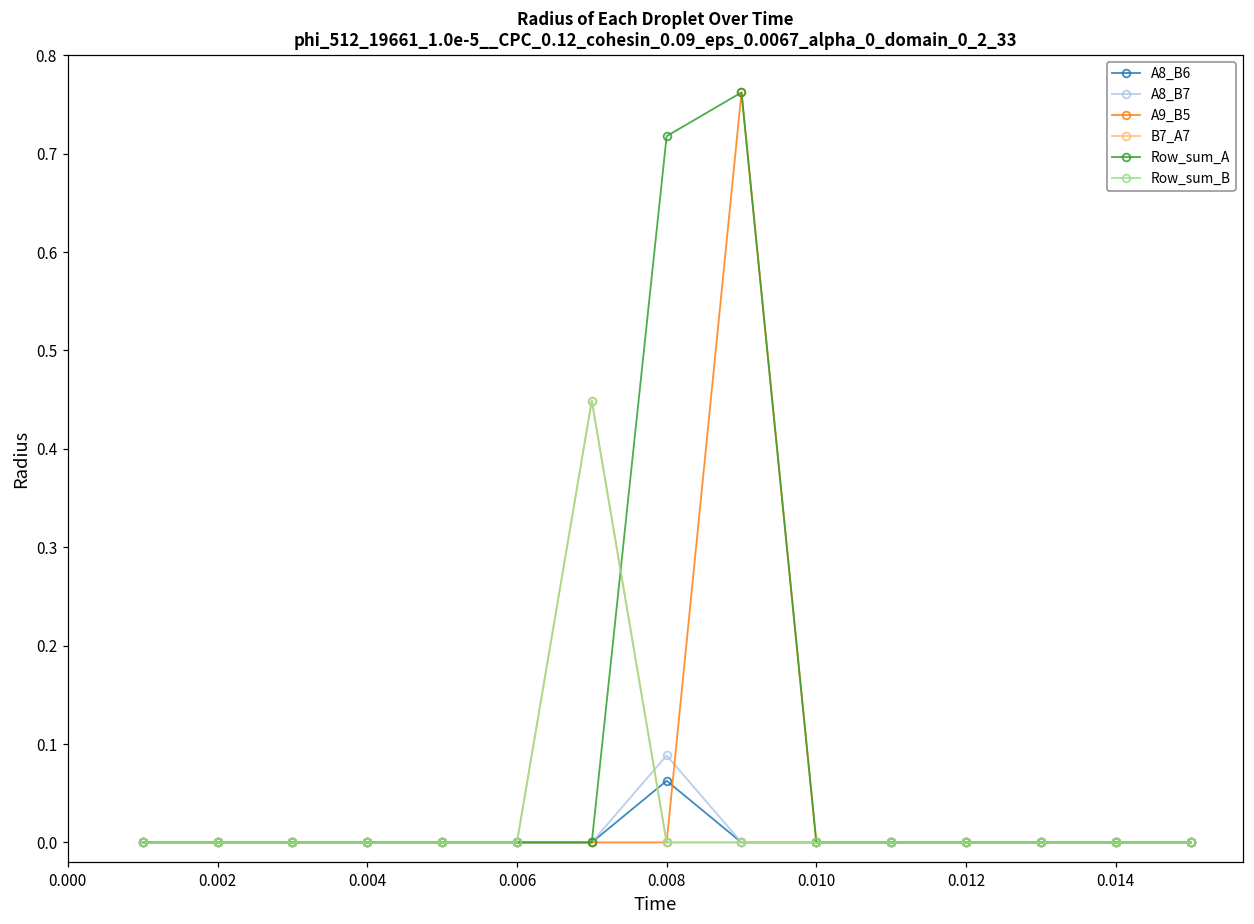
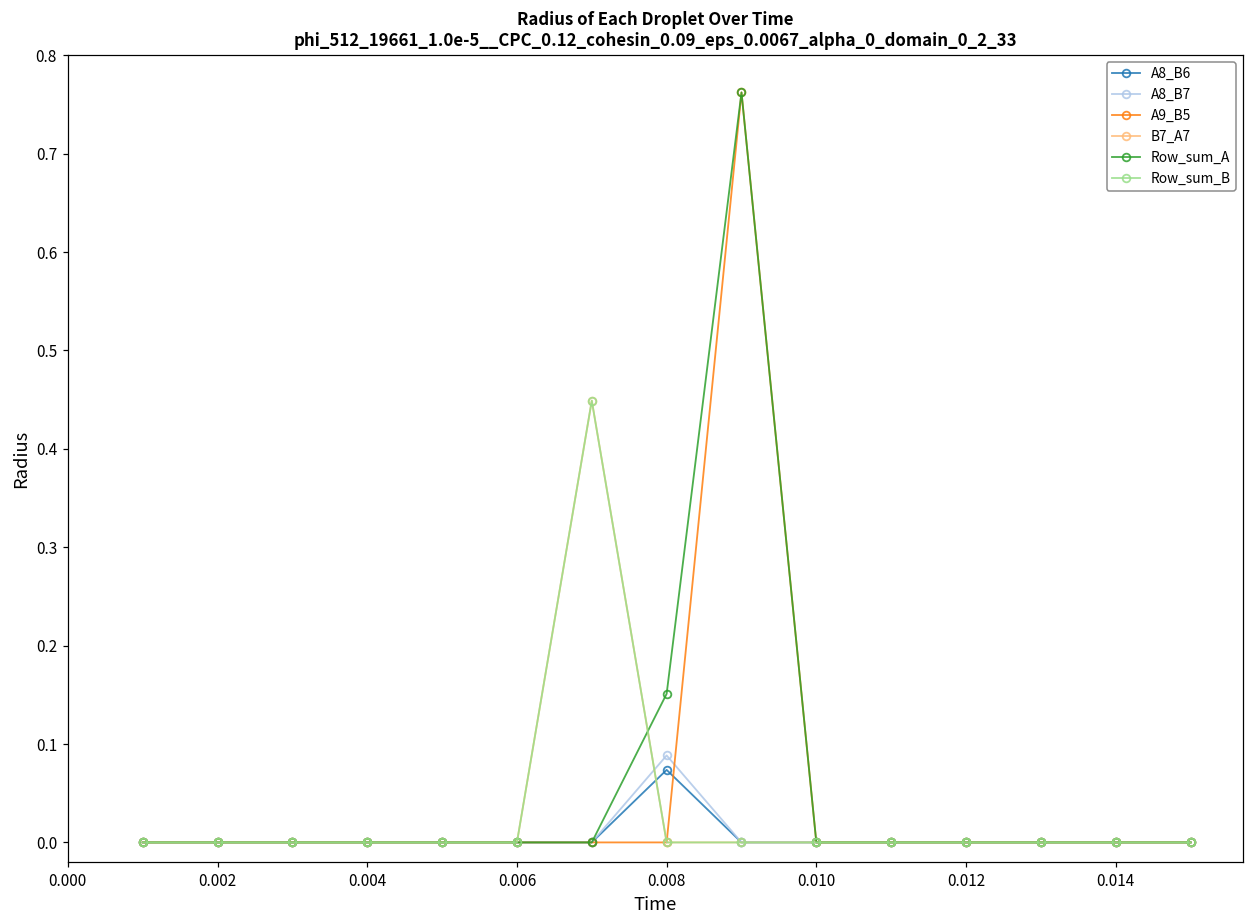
  {
    "A8_B6": {
-     "0.008": 0.06
+     "0.008": 0.07
    },
    "A8_B7": {
      "0.008": 0.09
    },
    "Row_sum_A": {
-     "0.008": 0.72
+     "0.008": 0.15
    }
  }
